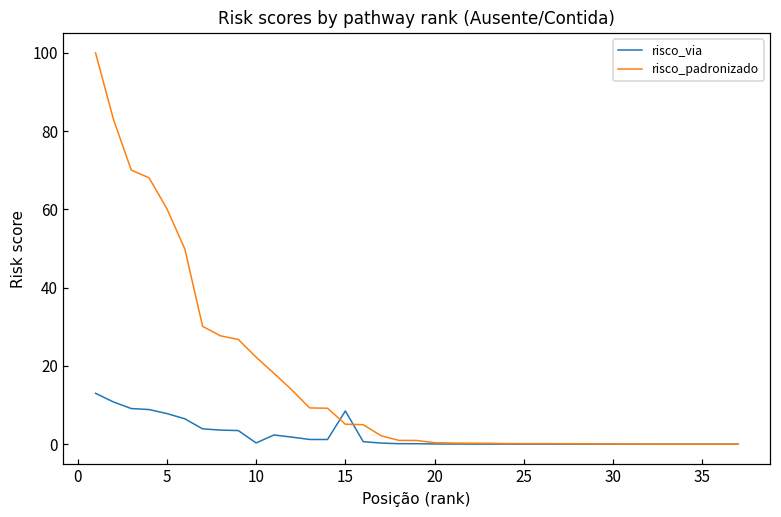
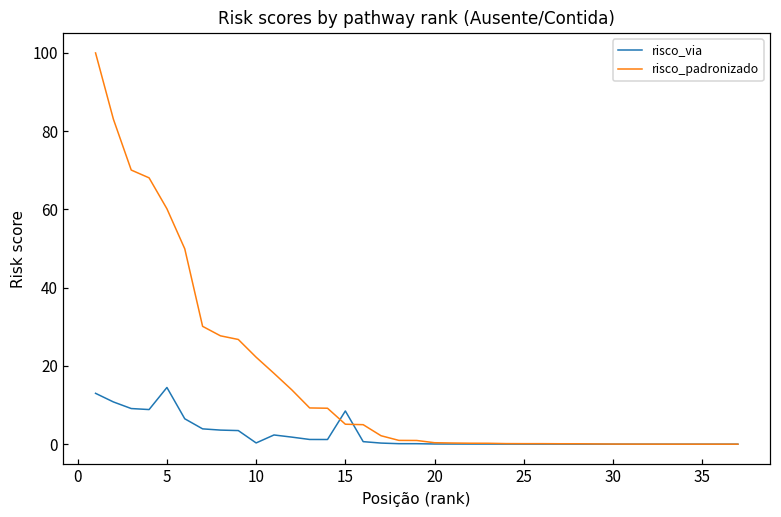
  {
    "risco_via": {
-     "5": 8,
+     "5": 14,
      "10": 0,
      "15": 8
    },
    "risco_padronizado": {
      "5": 60,
      "10": 22,
      "15": 5
    }
  }
